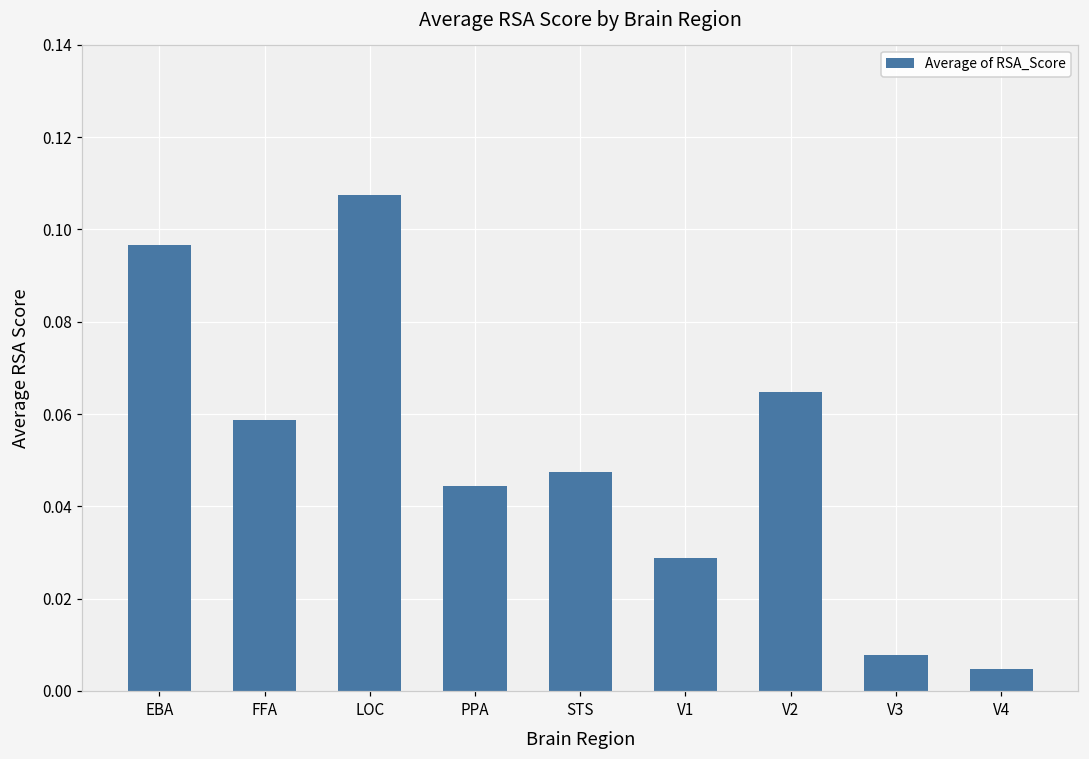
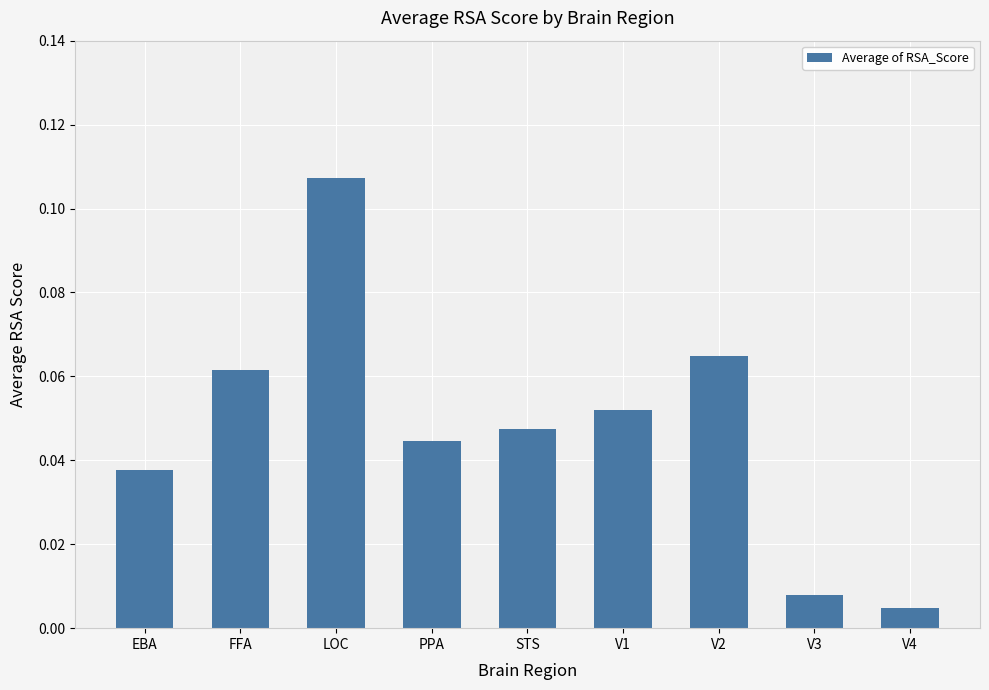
  {
-   "EBA": 0.097,
-   "FFA": 0.059,
+   "EBA": 0.038,
+   "FFA": 0.062,
    "LOC": 0.107,
    "PPA": 0.044,
    "STS": 0.047,
-   "V1": 0.029,
+   "V1": 0.052,
    "V2": 0.065,
    "V3": 0.008,
    "V4": 0.005
  }
